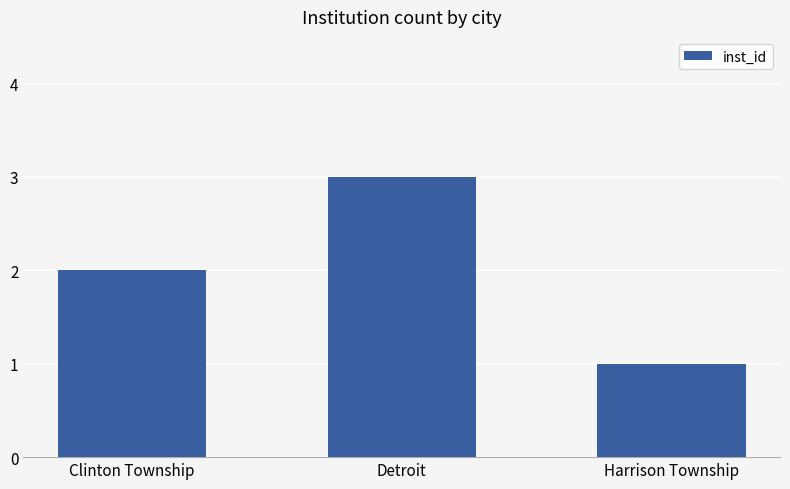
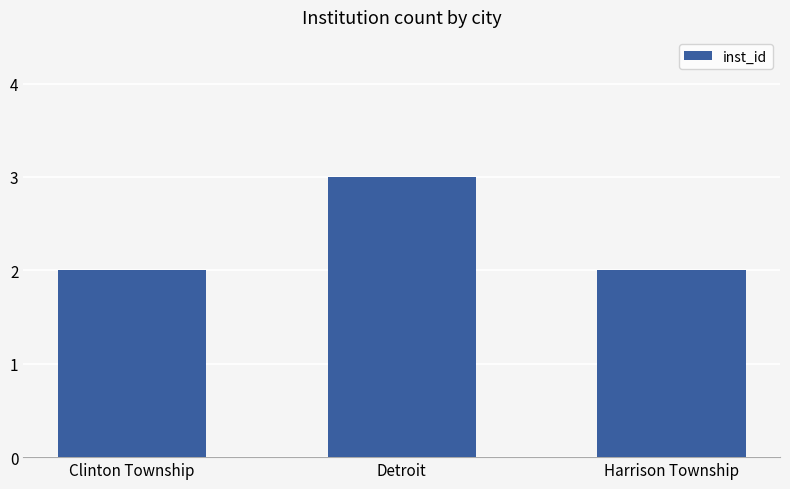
  {
    "Clinton Township": 2,
    "Detroit": 3,
-   "Harrison Township": 1
+   "Harrison Township": 2
  }
